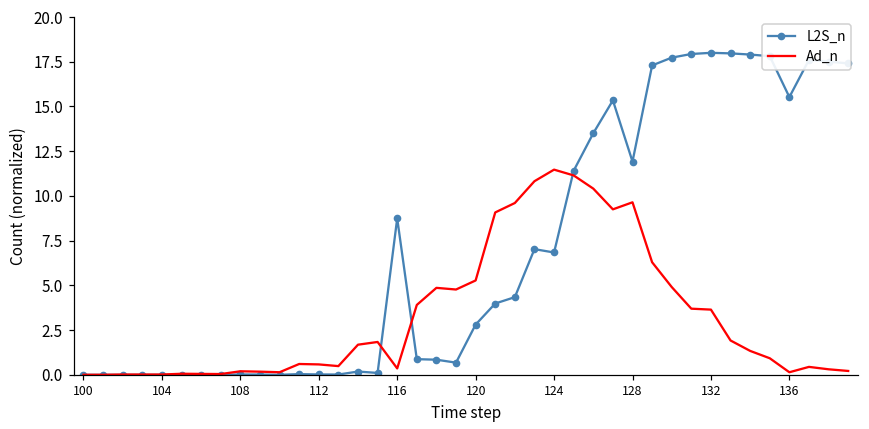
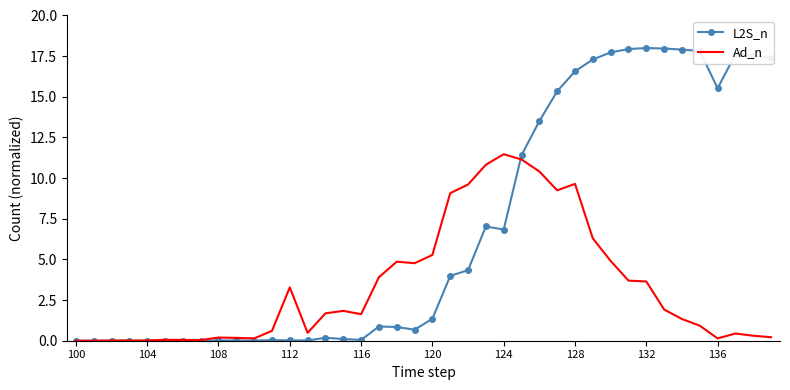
  {
    "L2S_n": {
      "108": 0.0,
      "112": 0.0,
-     "116": 8.7,
-     "120": 2.8,
+     "116": 0.1,
+     "120": 1.3,
      "124": 6.8,
-     "128": 11.9,
+     "128": 16.6,
      "132": 18.0,
      "136": 15.5
    },
    "Ad_n": {
      "108": 0.2,
-     "112": 0.6,
-     "116": 0.4,
+     "112": 3.3,
+     "116": 1.6,
      "120": 5.3,
      "124": 11.5,
      "128": 9.6,
      "132": 3.6,
      "136": 0.1
    }
  }
